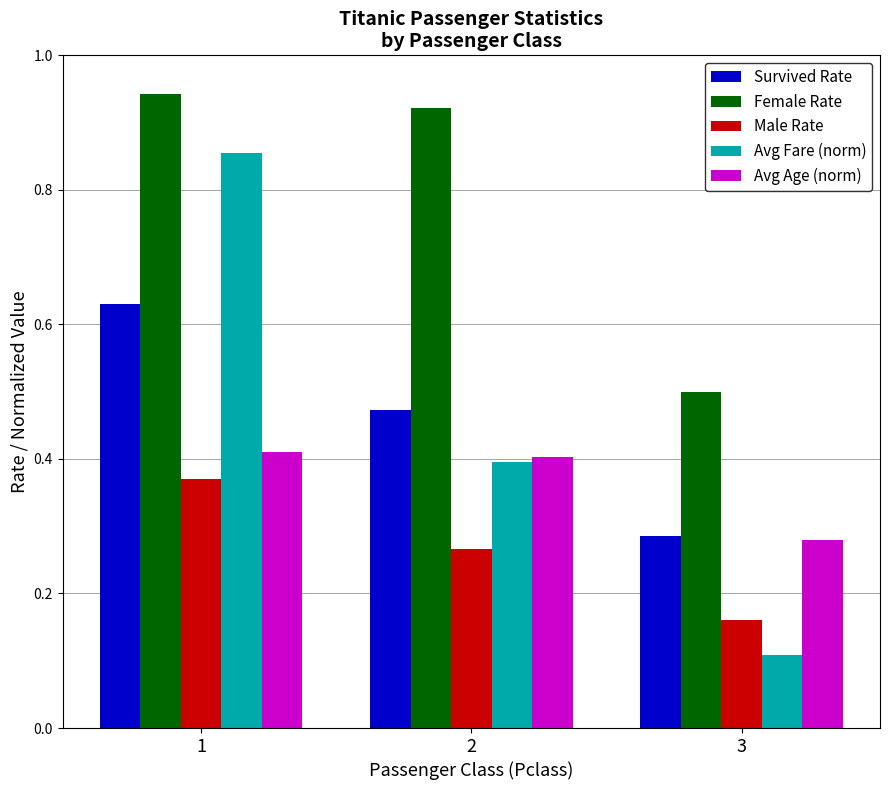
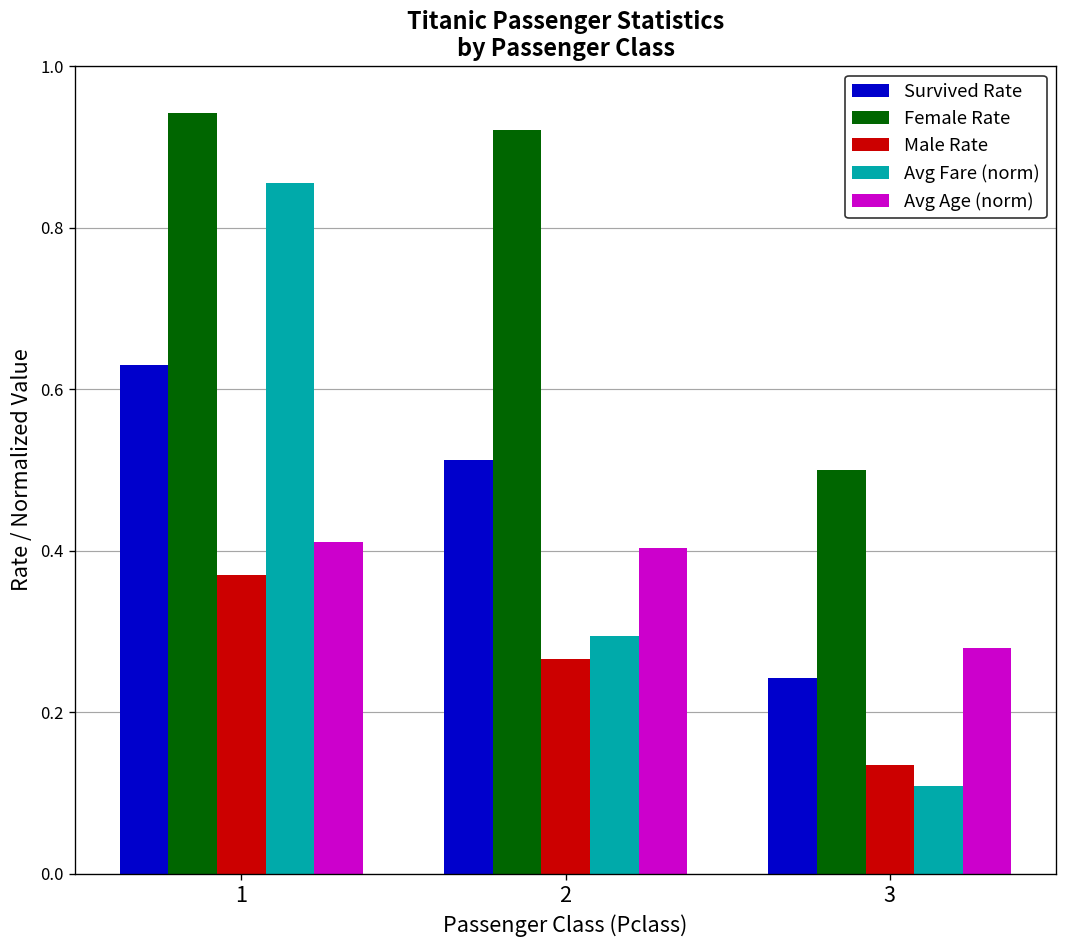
  {
    "Survived Rate": {
      "1": 0.63,
-     "2": 0.47,
-     "3": 0.29
+     "2": 0.51,
+     "3": 0.24
    },
    "Female Rate": {
      "1": 0.94,
      "2": 0.92,
      "3": 0.50
    },
    "Male Rate": {
      "1": 0.37,
      "2": 0.27,
-     "3": 0.16
+     "3": 0.14
    },
    "Avg Fare (norm)": {
      "1": 0.86,
-     "2": 0.40,
+     "2": 0.29,
      "3": 0.11
    },
    "Avg Age (norm)": {
      "1": 0.41,
      "2": 0.40,
      "3": 0.28
    }
  }
